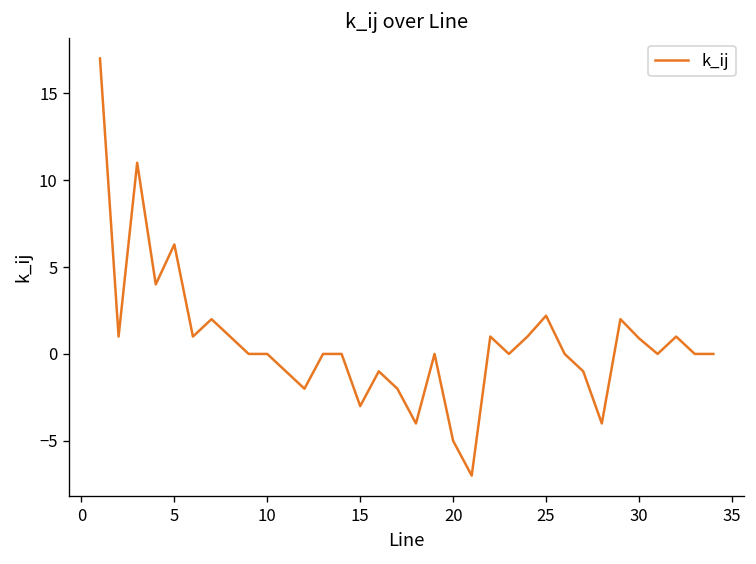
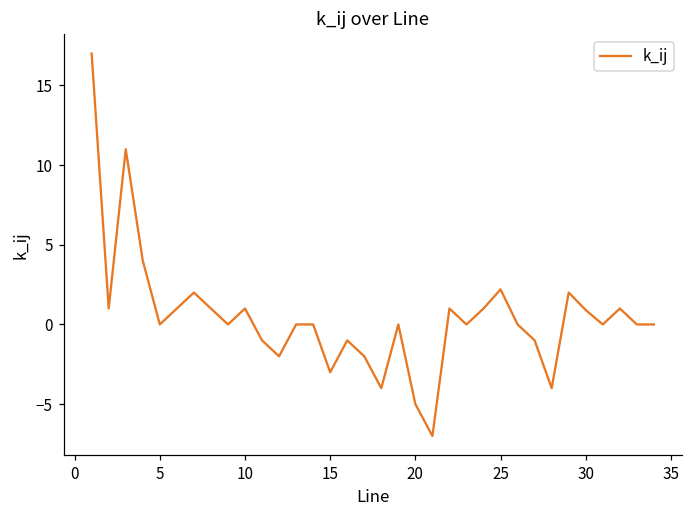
  {
-   "5": 6.3,
-   "10": 0,
+   "5": 0.0,
+   "10": 1,
    "15": -3.0,
    "20": -5.0,
    "25": 2.2,
    "30": 0.9
  }
